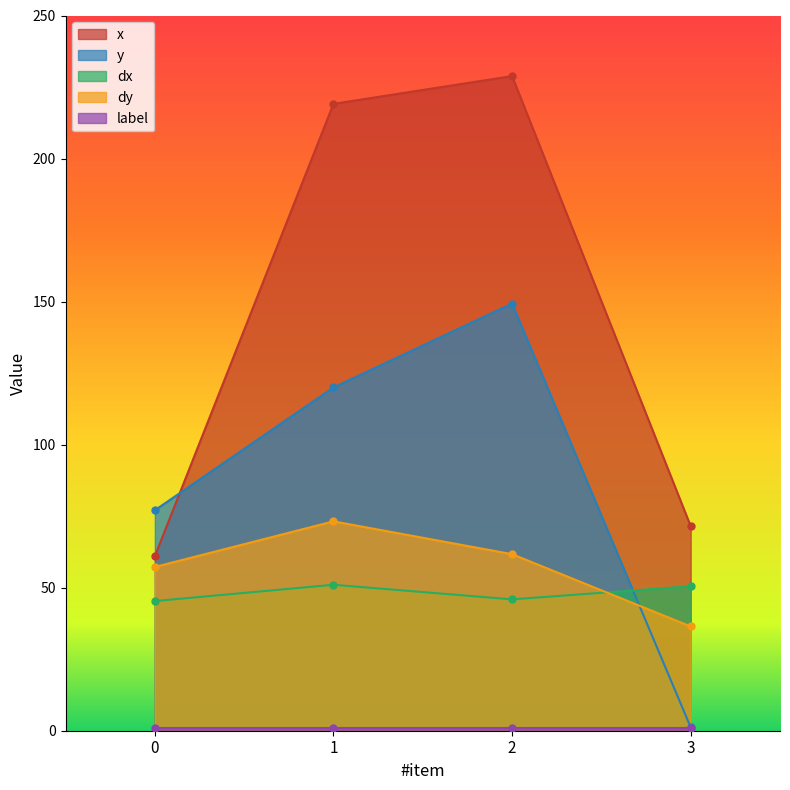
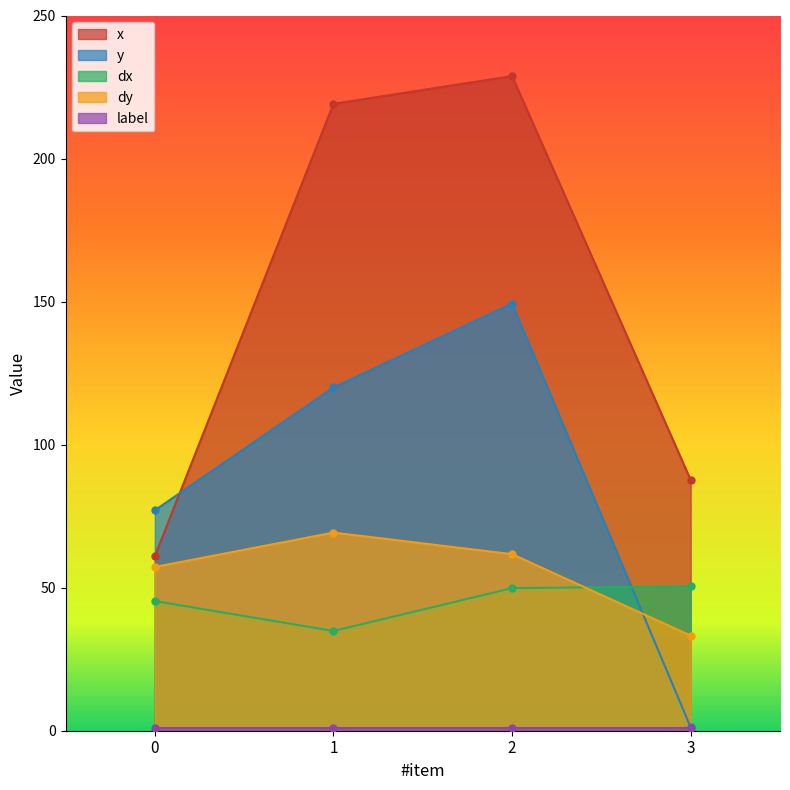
  {
    "x": {
      "0": 61,
      "1": 219,
      "2": 229,
-     "3": 71
+     "3": 88
    },
    "y": {
      "0": 77,
      "1": 120,
      "2": 149
    },
    "dx": {
      "0": 45,
-     "1": 51,
-     "2": 46,
+     "1": 35,
+     "2": 50,
      "3": 51
    },
    "dy": {
      "0": 57,
-     "1": 73,
+     "1": 69,
      "2": 62,
-     "3": 36
+     "3": 33
    },
    "label": {
      "0": 1,
      "1": 1,
      "2": 1
    }
  }
